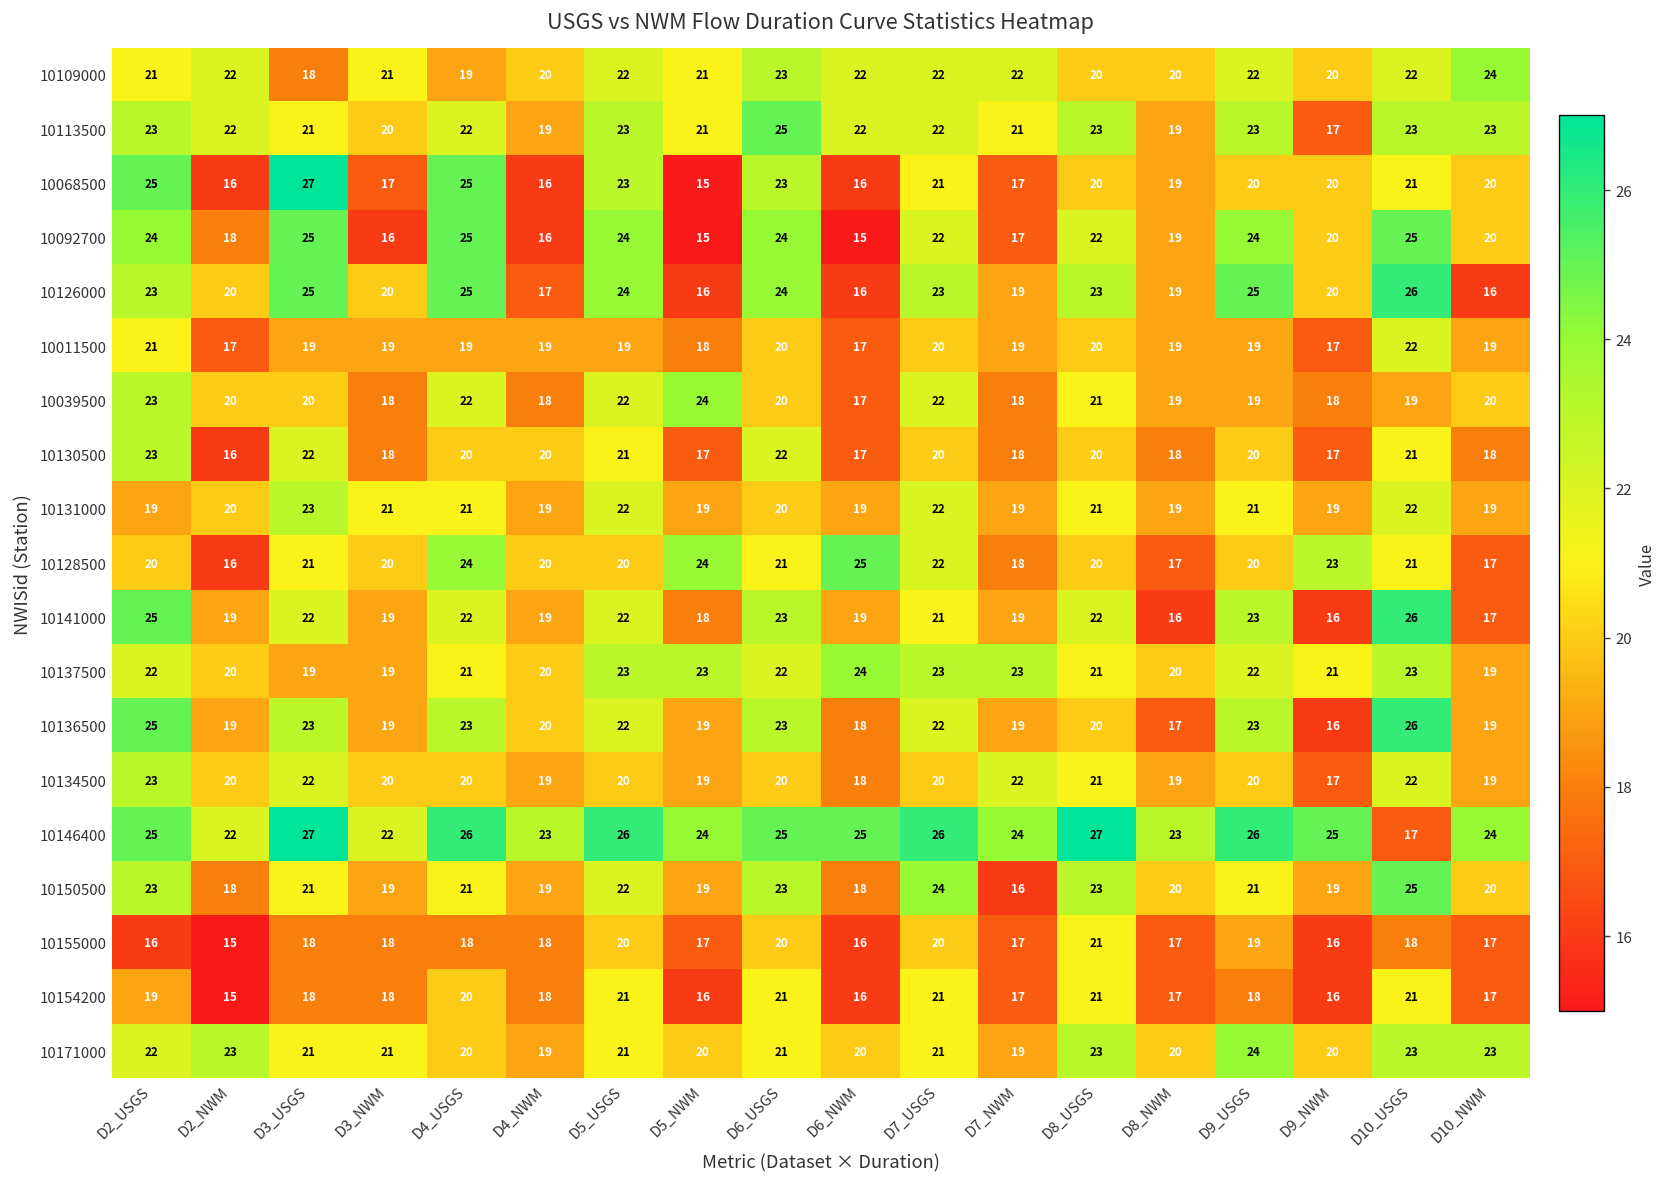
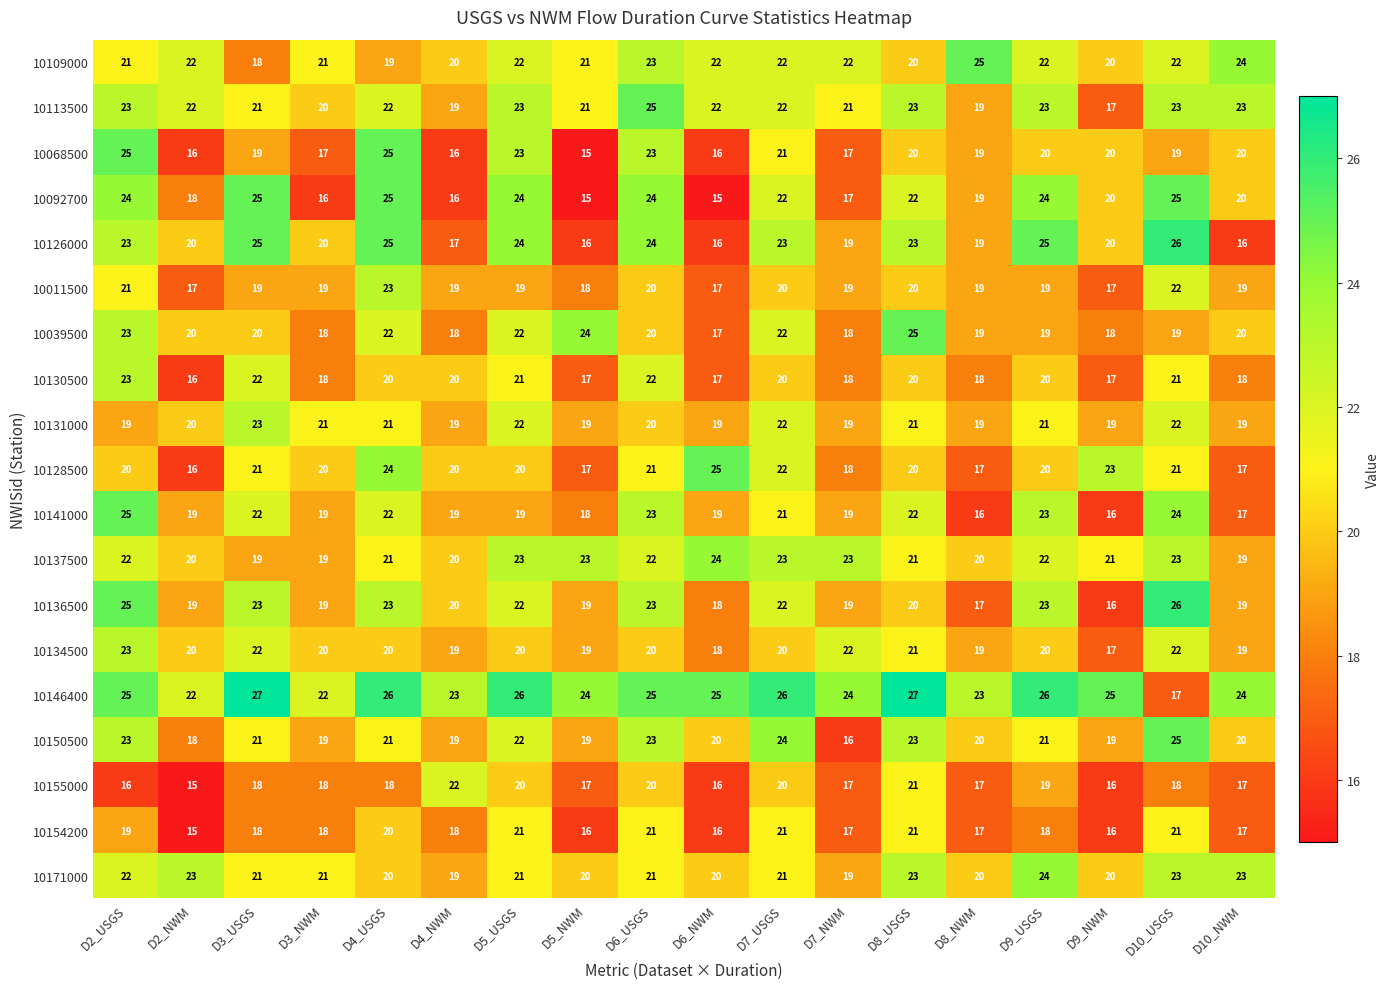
  {
    "10109000": {
      "D2_USGS": 21,
      "D2_NWM": 22,
      "D3_USGS": 18,
      "D3_NWM": 21,
      "D4_USGS": 19,
      "D4_NWM": 20,
      "D5_USGS": 22,
      "D5_NWM": 21,
      "D6_USGS": 23,
      "D6_NWM": 22,
      "D7_USGS": 22,
      "D7_NWM": 22,
      "D8_USGS": 20,
-     "D8_NWM": 20,
+     "D8_NWM": 25,
      "D9_USGS": 22,
      "D9_NWM": 20,
      "D10_USGS": 22,
      "D10_NWM": 24
    },
    "10068500": {
      "D2_USGS": 25,
      "D2_NWM": 16,
-     "D3_USGS": 27,
+     "D3_USGS": 19,
      "D3_NWM": 17,
      "D4_USGS": 25,
      "D4_NWM": 16,
      "D5_USGS": 23,
      "D5_NWM": 15,
      "D6_USGS": 23,
      "D6_NWM": 16,
      "D7_USGS": 21,
      "D7_NWM": 17,
      "D8_USGS": 20,
      "D8_NWM": 19,
      "D9_USGS": 20,
      "D9_NWM": 20,
-     "D10_USGS": 21,
+     "D10_USGS": 19,
      "D10_NWM": 20
    },
    "10011500": {
      "D2_USGS": 21,
      "D2_NWM": 17,
      "D3_USGS": 19,
      "D3_NWM": 19,
-     "D4_USGS": 19,
+     "D4_USGS": 23,
      "D4_NWM": 19,
      "D5_USGS": 19,
      "D5_NWM": 18,
      "D6_USGS": 20,
      "D6_NWM": 17,
      "D7_USGS": 20,
      "D7_NWM": 19,
      "D8_USGS": 20,
      "D8_NWM": 19,
      "D9_USGS": 19,
      "D9_NWM": 17,
      "D10_USGS": 22,
      "D10_NWM": 19
    },
    "10039500": {
      "D2_USGS": 23,
      "D2_NWM": 20,
      "D3_USGS": 20,
      "D3_NWM": 18,
      "D4_USGS": 22,
      "D4_NWM": 18,
      "D5_USGS": 22,
      "D5_NWM": 24,
      "D6_USGS": 20,
      "D6_NWM": 17,
      "D7_USGS": 22,
      "D7_NWM": 18,
-     "D8_USGS": 21,
+     "D8_USGS": 25,
      "D8_NWM": 19,
      "D9_USGS": 19,
      "D9_NWM": 18,
      "D10_USGS": 19,
      "D10_NWM": 20
    },
    "10128500": {
      "D2_USGS": 20,
      "D2_NWM": 16,
      "D3_USGS": 21,
      "D3_NWM": 20,
      "D4_USGS": 24,
      "D4_NWM": 20,
      "D5_USGS": 20,
-     "D5_NWM": 24,
+     "D5_NWM": 17,
      "D6_USGS": 21,
      "D6_NWM": 25,
      "D7_USGS": 22,
      "D7_NWM": 18,
      "D8_USGS": 20,
      "D8_NWM": 17,
      "D9_USGS": 20,
      "D9_NWM": 23,
      "D10_USGS": 21,
      "D10_NWM": 17
    },
    "10141000": {
      "D2_USGS": 25,
      "D2_NWM": 19,
      "D3_USGS": 22,
      "D3_NWM": 19,
      "D4_USGS": 22,
      "D4_NWM": 19,
-     "D5_USGS": 22,
+     "D5_USGS": 19,
      "D5_NWM": 18,
      "D6_USGS": 23,
      "D6_NWM": 19,
      "D7_USGS": 21,
      "D7_NWM": 19,
      "D8_USGS": 22,
      "D8_NWM": 16,
      "D9_USGS": 23,
      "D9_NWM": 16,
-     "D10_USGS": 26,
+     "D10_USGS": 24,
      "D10_NWM": 17
    },
    "10150500": {
      "D2_USGS": 23,
      "D2_NWM": 18,
      "D3_USGS": 21,
      "D3_NWM": 19,
      "D4_USGS": 21,
      "D4_NWM": 19,
      "D5_USGS": 22,
      "D5_NWM": 19,
      "D6_USGS": 23,
-     "D6_NWM": 18,
+     "D6_NWM": 20,
      "D7_USGS": 24,
      "D7_NWM": 16,
      "D8_USGS": 23,
      "D8_NWM": 20,
      "D9_USGS": 21,
      "D9_NWM": 19,
      "D10_USGS": 25,
      "D10_NWM": 20
    },
    "10155000": {
      "D2_USGS": 16,
      "D2_NWM": 15,
      "D3_USGS": 18,
      "D3_NWM": 18,
      "D4_USGS": 18,
-     "D4_NWM": 18,
+     "D4_NWM": 22,
      "D5_USGS": 20,
      "D5_NWM": 17,
      "D6_USGS": 20,
      "D6_NWM": 16,
      "D7_USGS": 20,
      "D7_NWM": 17,
      "D8_USGS": 21,
      "D8_NWM": 17,
      "D9_USGS": 19,
      "D9_NWM": 16,
      "D10_USGS": 18,
      "D10_NWM": 17
    }
  }
